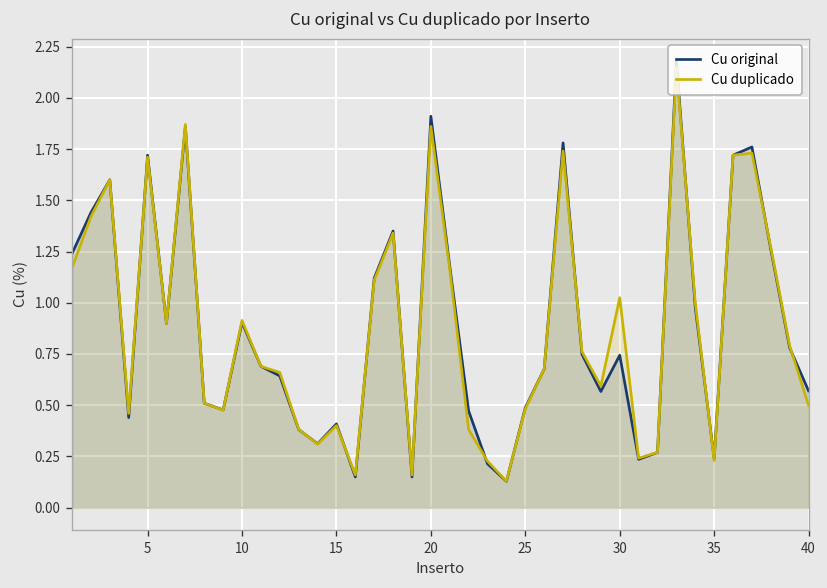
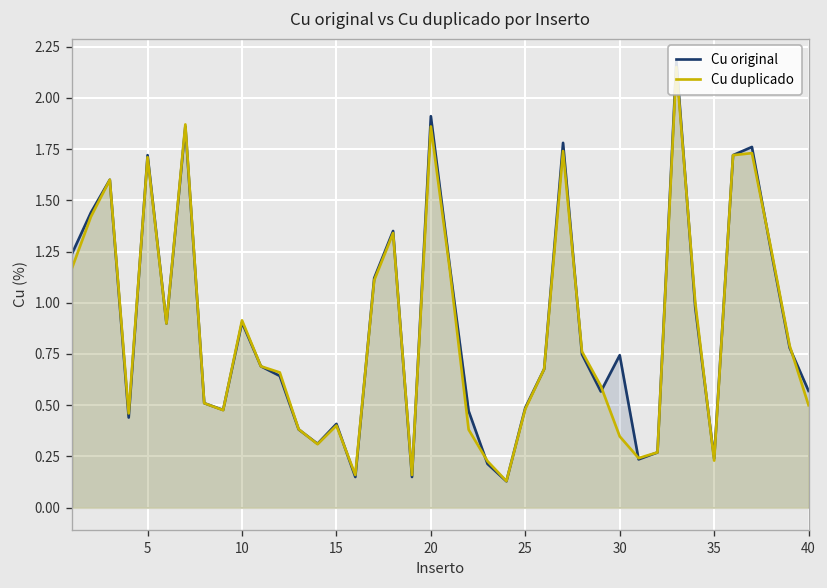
  {
    "Cu original": {
      "20": 1.91,
      "30": 0.74,
      "40": 0.57
    },
    "Cu duplicado": {
      "20": 1.86,
-     "30": 1.03,
+     "30": 0.35,
      "40": 0.50
    }
  }
